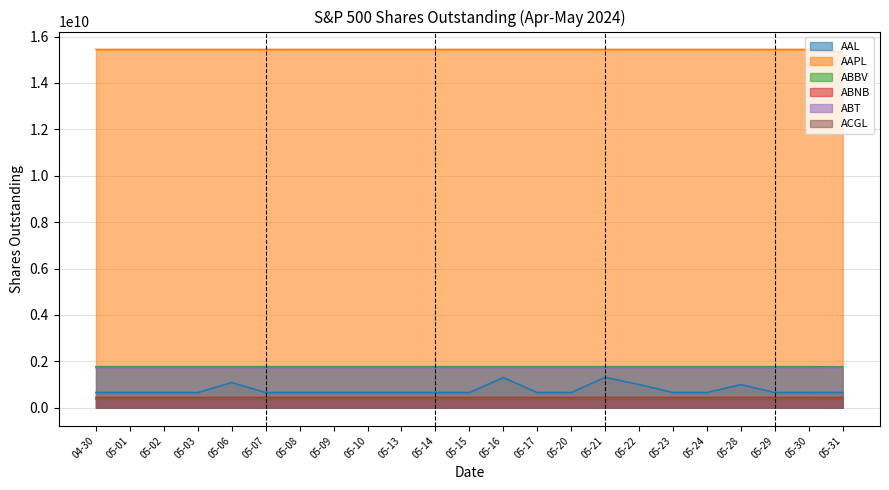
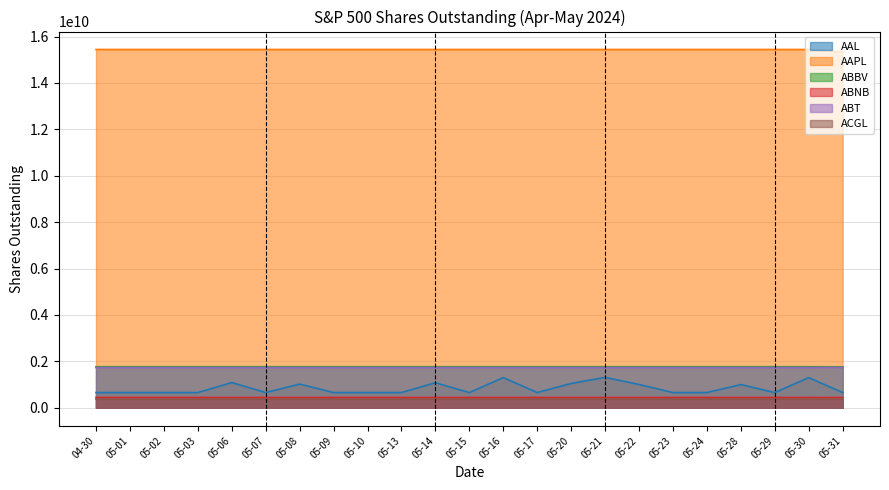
  {
    "AAL": {
      "04-30": 700000000,
      "05-01": 700000000,
      "05-02": 700000000,
      "05-03": 700000000,
      "05-06": 1100000000,
      "05-07": 700000000,
-     "05-08": 700000000,
+     "05-08": 1000000000,
      "05-09": 700000000,
      "05-10": 700000000,
      "05-13": 700000000,
-     "05-14": 700000000,
+     "05-14": 1100000000,
      "05-15": 700000000,
      "05-16": 1300000000,
      "05-17": 700000000,
-     "05-20": 700000000,
+     "05-20": 1000000000,
      "05-21": 1300000000,
      "05-22": 1000000000,
      "05-23": 700000000,
      "05-24": 700000000,
      "05-28": 1000000000,
      "05-29": 700000000,
-     "05-30": 700000000,
+     "05-30": 1300000000,
      "05-31": 700000000
    },
    "AAPL": {
      "04-30": 15400000000,
      "05-01": 15400000000,
      "05-02": 15400000000,
      "05-03": 15400000000,
      "05-06": 15400000000,
      "05-07": 15400000000,
      "05-08": 15400000000,
      "05-09": 15400000000,
      "05-10": 15400000000,
      "05-13": 15400000000,
      "05-14": 15400000000,
      "05-15": 15400000000,
      "05-16": 15400000000,
      "05-17": 15400000000,
      "05-20": 15400000000,
      "05-21": 15400000000,
      "05-22": 15400000000,
      "05-23": 15400000000,
      "05-24": 15400000000,
      "05-28": 15400000000,
      "05-29": 15400000000
    }
  }
